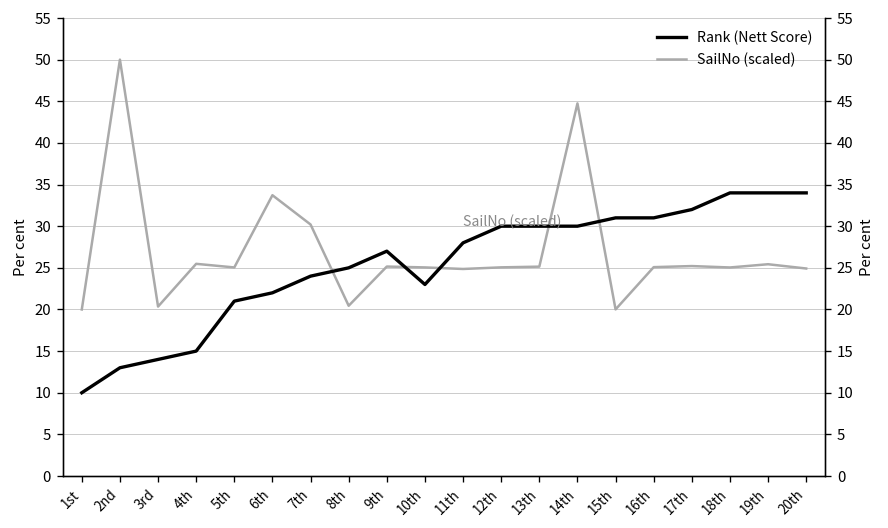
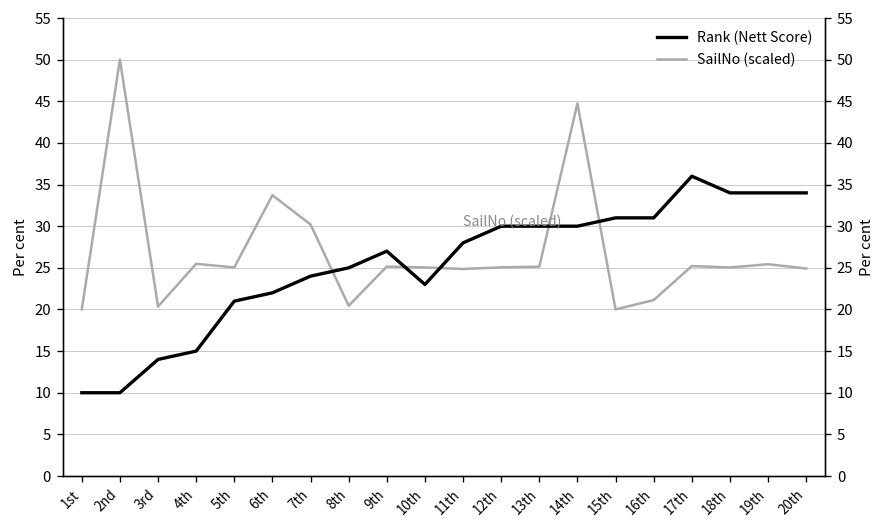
  {
    "Rank (Nett Score)": {
      "1st": 10,
-     "2nd": 13,
+     "2nd": 10,
      "3rd": 14,
      "4th": 15,
      "5th": 21,
      "6th": 22,
      "7th": 24,
      "8th": 25,
      "9th": 27,
      "10th": 23,
      "11th": 28,
      "12th": 30,
      "13th": 30,
      "14th": 30,
      "15th": 31,
      "16th": 31,
-     "17th": 32,
+     "17th": 36,
      "18th": 34,
      "19th": 34,
      "20th": 34
    },
    "SailNo (scaled)": {
      "1st": 20,
      "2nd": 50,
      "3rd": 20,
      "4th": 25,
      "5th": 25,
      "6th": 34,
      "7th": 30,
      "8th": 20,
      "9th": 25,
      "10th": 25,
      "11th": 25,
      "12th": 25,
      "13th": 25,
      "14th": 45,
      "15th": 20,
-     "16th": 25,
+     "16th": 21,
      "17th": 25,
      "18th": 25,
      "19th": 25,
      "20th": 25
    }
  }
